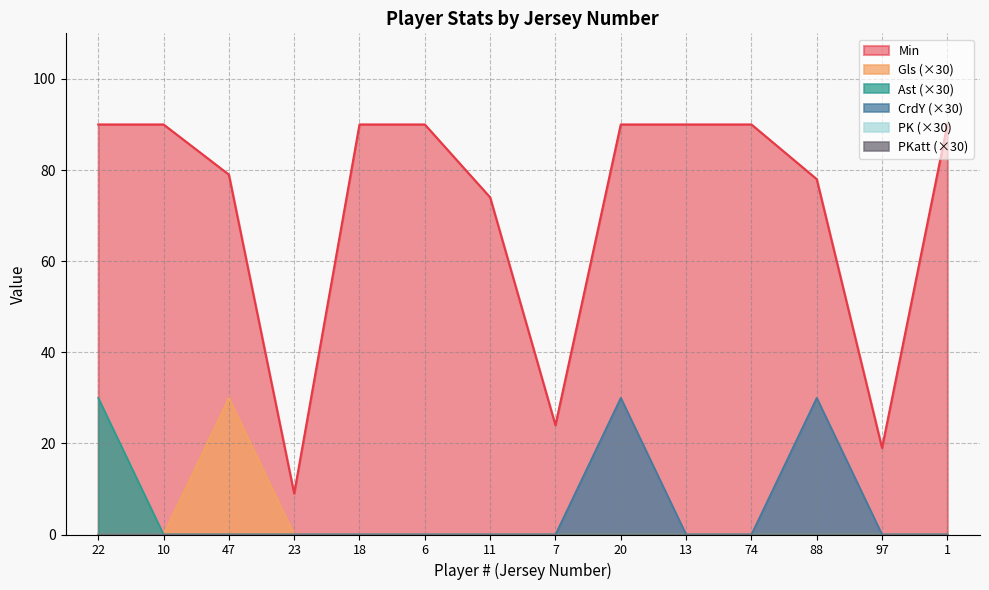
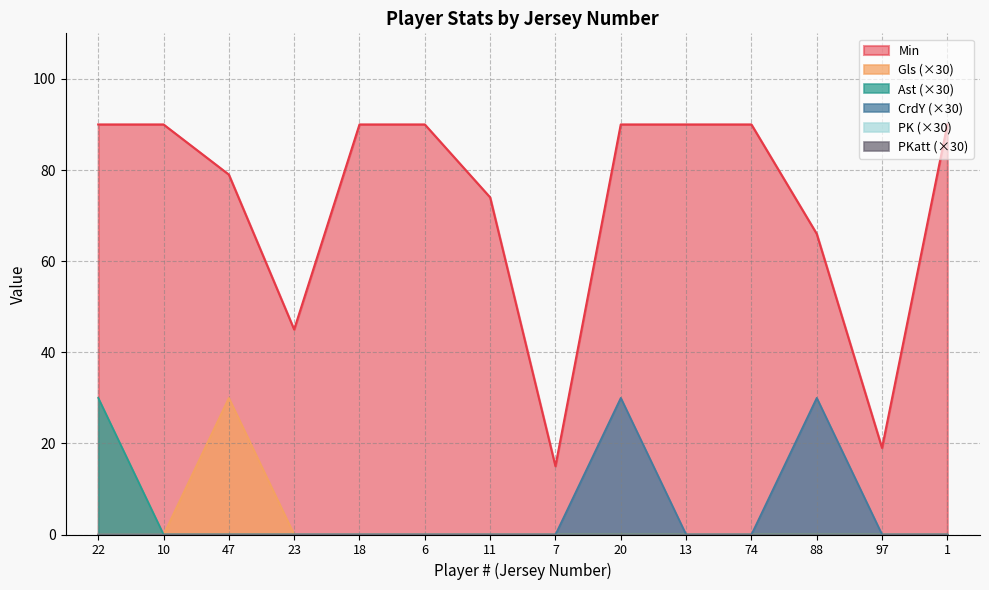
  {
    "Min": {
      "22": 90,
      "10": 90,
      "47": 79,
-     "23": 9,
+     "23": 45,
      "18": 90,
      "6": 90,
      "11": 74,
-     "7": 24,
+     "7": 15,
      "20": 90,
      "13": 90,
      "74": 90,
-     "88": 78,
+     "88": 66,
      "97": 19
    },
    "Gls (×30)": {
      "47": 30
    }
  }
